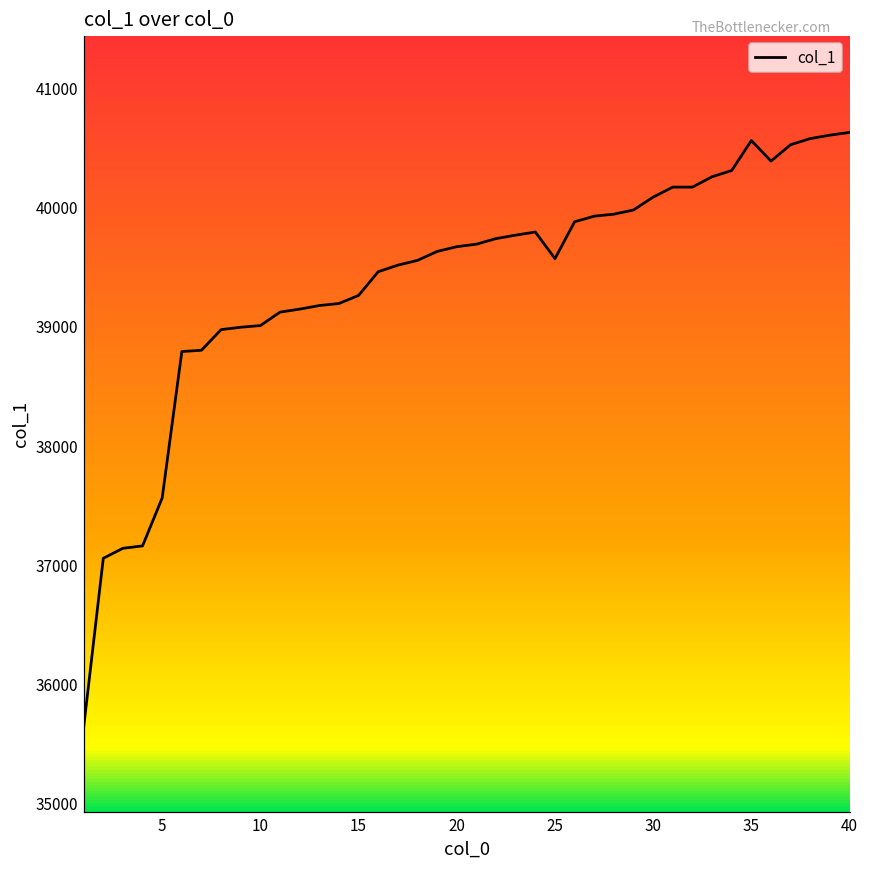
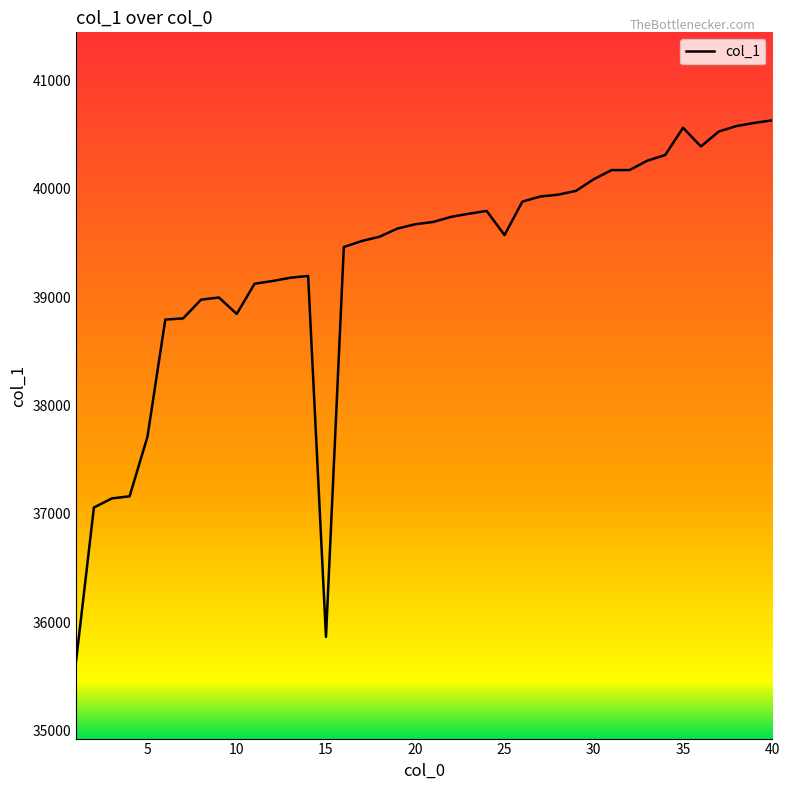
  {
-   "5": 37570,
-   "10": 39010,
-   "15": 39260,
+   "5": 37710,
+   "10": 38850,
+   "15": 35860,
    "20": 39670,
    "25": 39570,
    "30": 40090,
    "35": 40560,
    "40": 40630
  }
